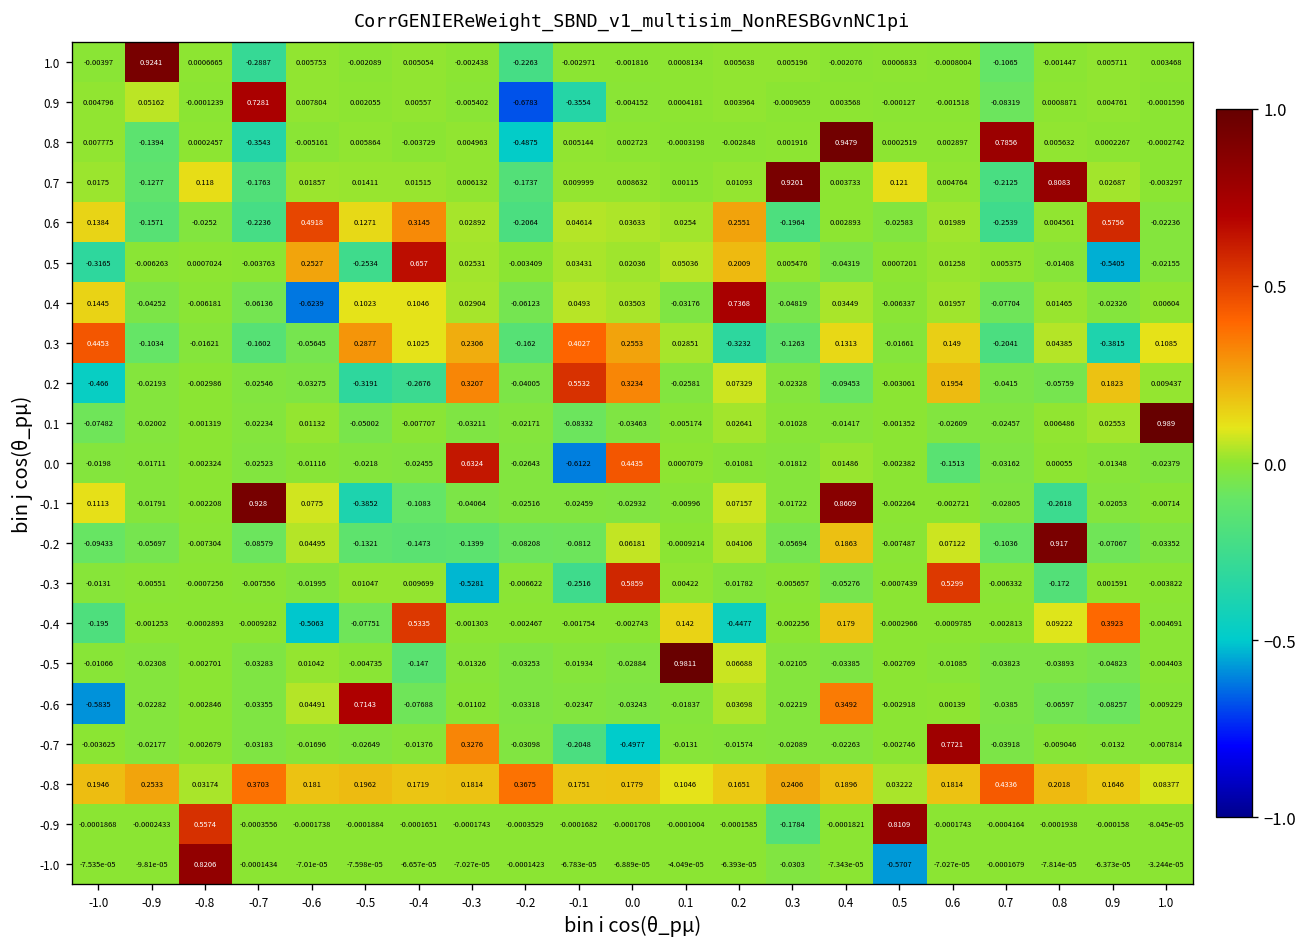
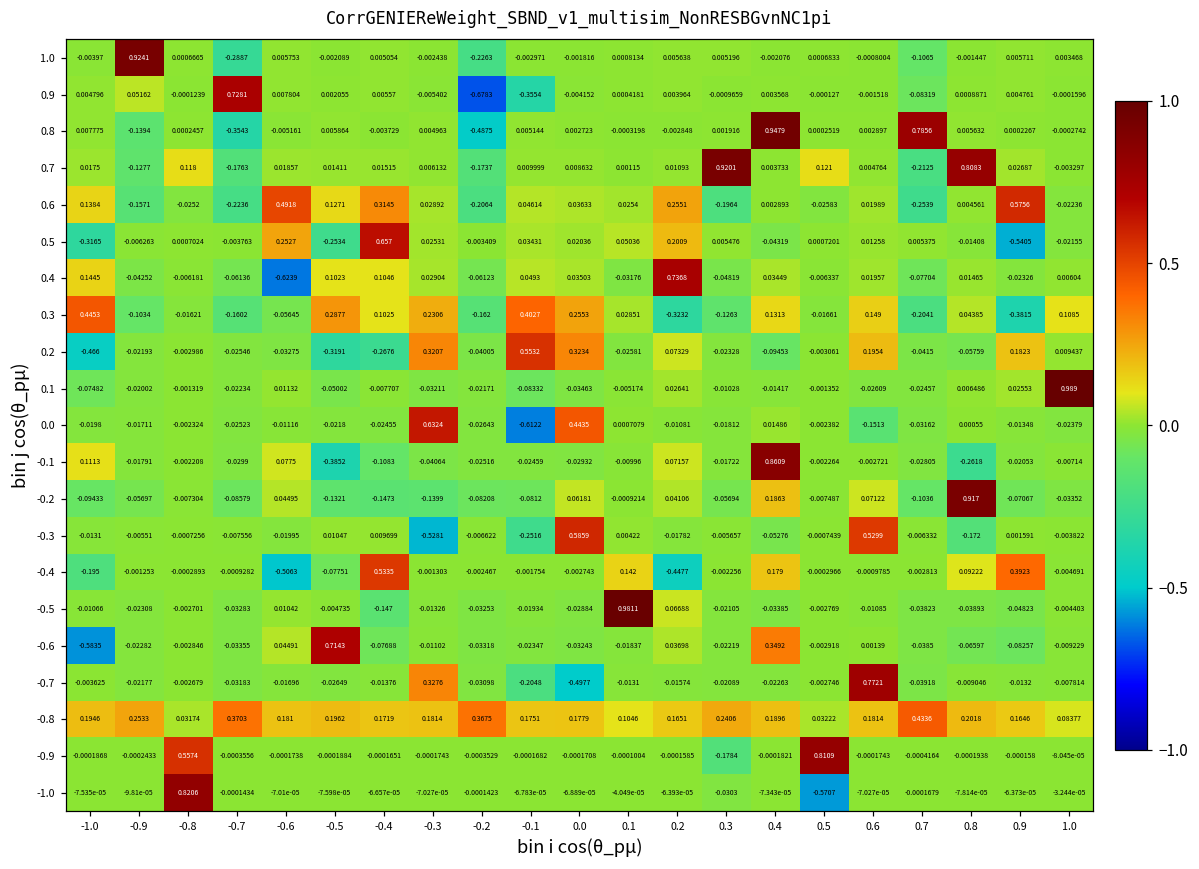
  {
    "-0.1": {
      "-1.0": 0.1113,
      "-0.9": -0.01791,
      "-0.8": -0.002208,
-     "-0.7": 0.928,
+     "-0.7": -0.0299,
      "-0.6": 0.0775,
      "-0.5": -0.3852,
      "-0.4": -0.1083,
      "-0.3": -0.04064,
      "-0.2": -0.02516,
      "-0.1": -0.02459,
      "0.0": -0.02932,
      "0.1": -0.00996,
      "0.2": 0.07157,
      "0.3": -0.01722,
      "0.4": 0.8609,
      "0.5": -0.002264,
      "0.6": -0.002721,
      "0.7": -0.02805,
      "0.8": -0.2618,
      "0.9": -0.02053,
      "1.0": -0.00714
    }
  }
